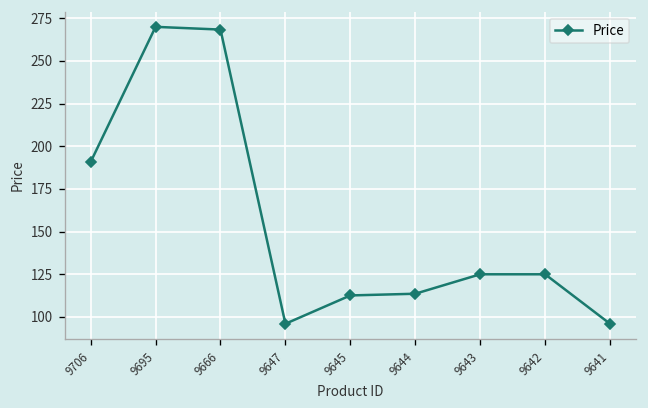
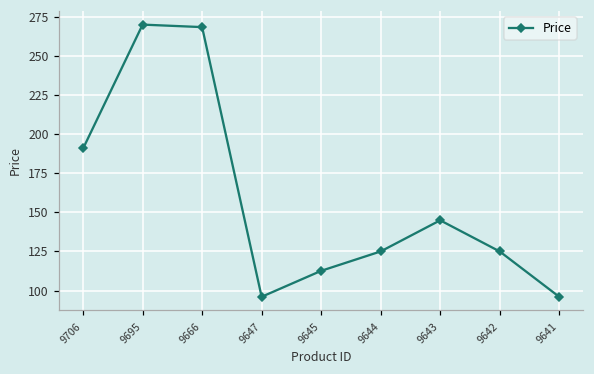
  {
    "9706": 191,
    "9695": 270,
    "9666": 268,
    "9647": 96,
    "9645": 113,
-   "9644": 114,
-   "9643": 125,
+   "9644": 125,
+   "9643": 145,
    "9642": 125,
    "9641": 96
  }
